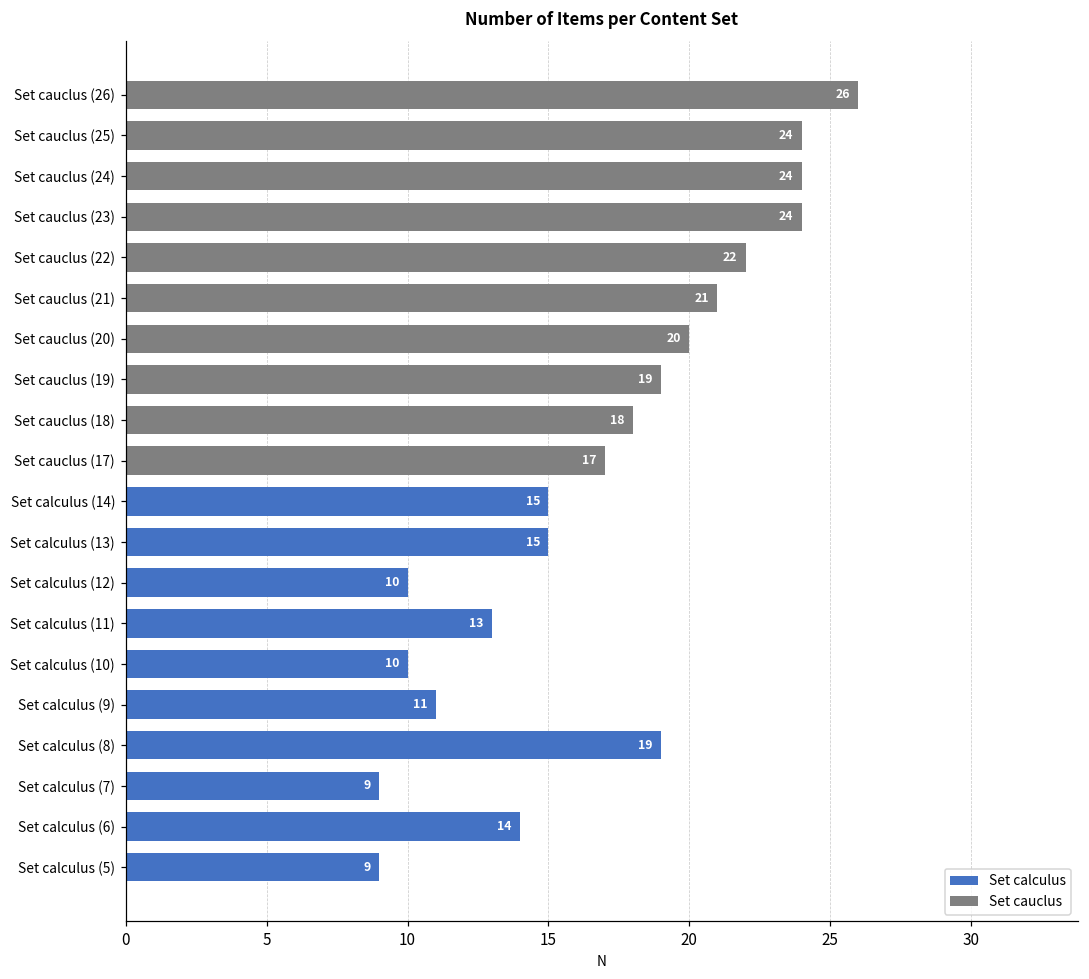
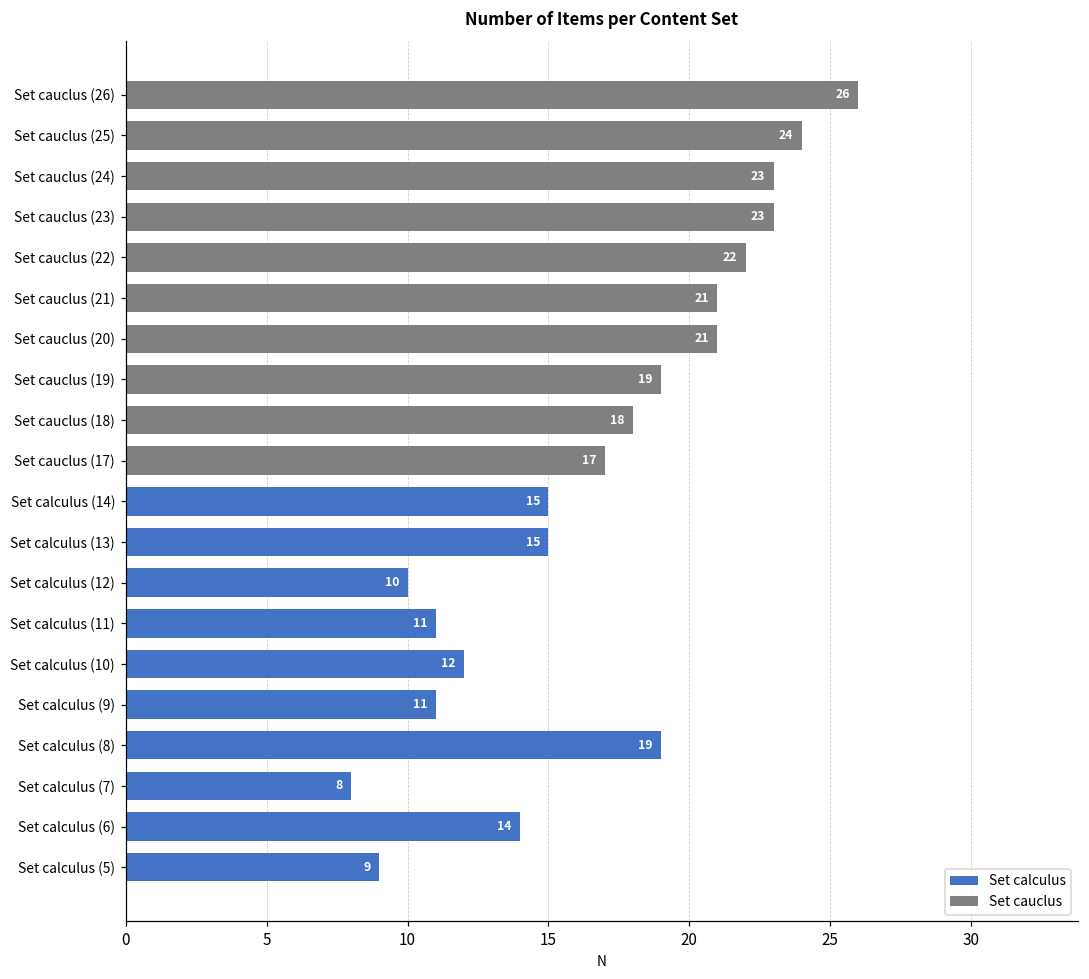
  {
    "Set cauclus (26)": 26,
    "Set cauclus (25)": 24,
-   "Set cauclus (24)": 24,
-   "Set cauclus (23)": 24,
+   "Set cauclus (24)": 23,
+   "Set cauclus (23)": 23,
    "Set cauclus (22)": 22,
    "Set cauclus (21)": 21,
-   "Set cauclus (20)": 20,
+   "Set cauclus (20)": 21,
    "Set cauclus (19)": 19,
    "Set cauclus (18)": 18,
    "Set cauclus (17)": 17,
    "Set calculus (14)": 15,
    "Set calculus (13)": 15,
    "Set calculus (12)": 10,
-   "Set calculus (11)": 13,
-   "Set calculus (10)": 10,
+   "Set calculus (11)": 11,
+   "Set calculus (10)": 12,
    "Set calculus (9)": 11,
    "Set calculus (8)": 19,
-   "Set calculus (7)": 9,
+   "Set calculus (7)": 8,
    "Set calculus (6)": 14,
    "Set calculus (5)": 9
  }
